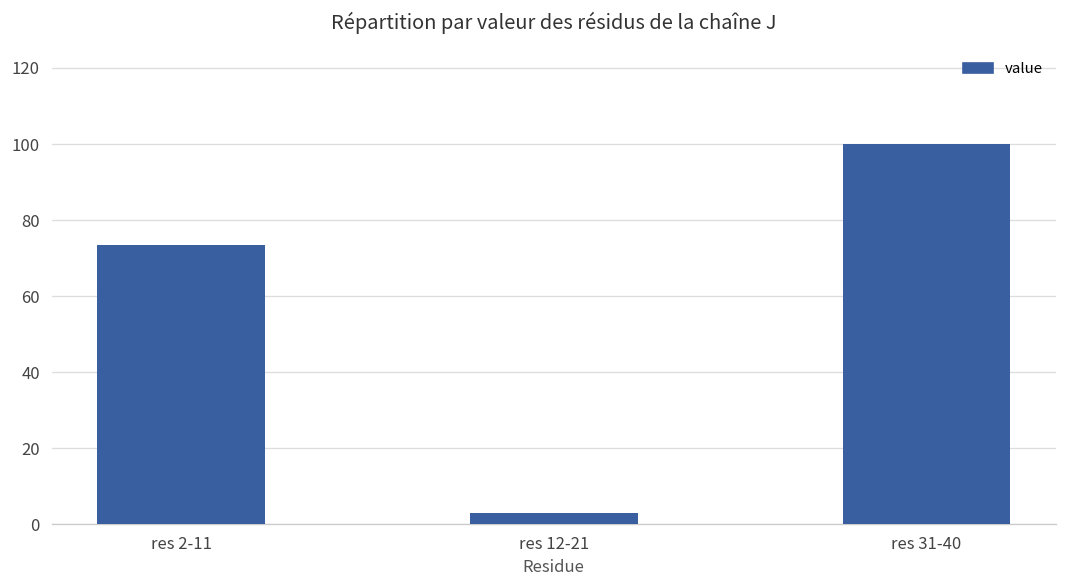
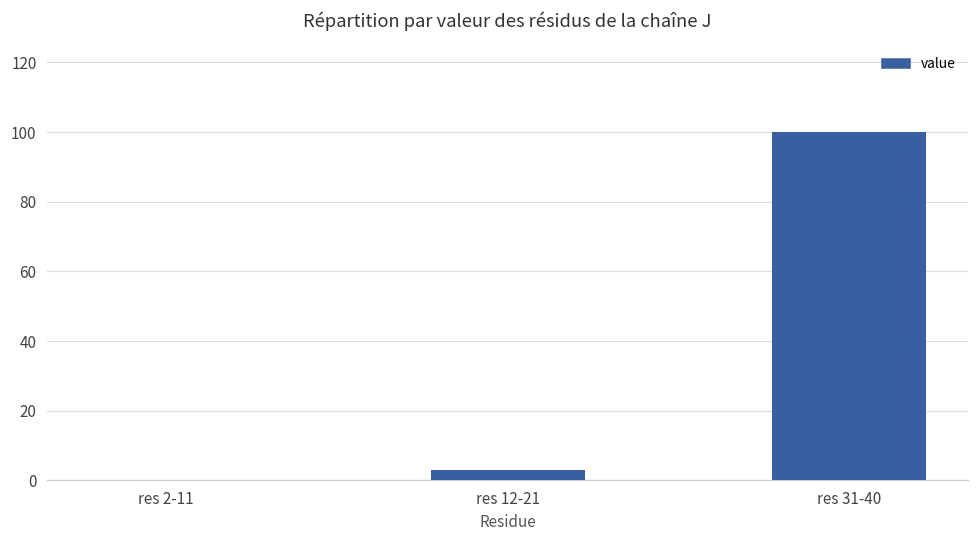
  {
-   "res 2-11": 73,
+   "res 2-11": 0,
    "res 12-21": 3,
    "res 31-40": 100
  }
